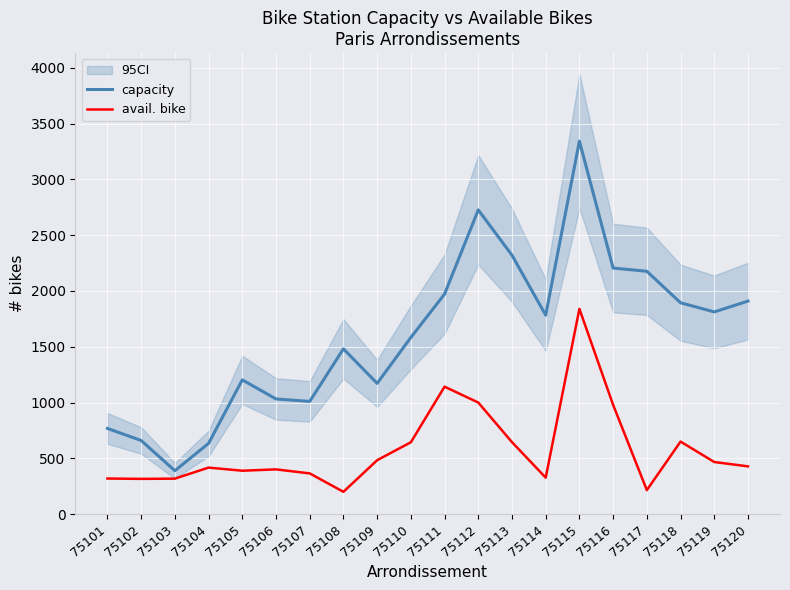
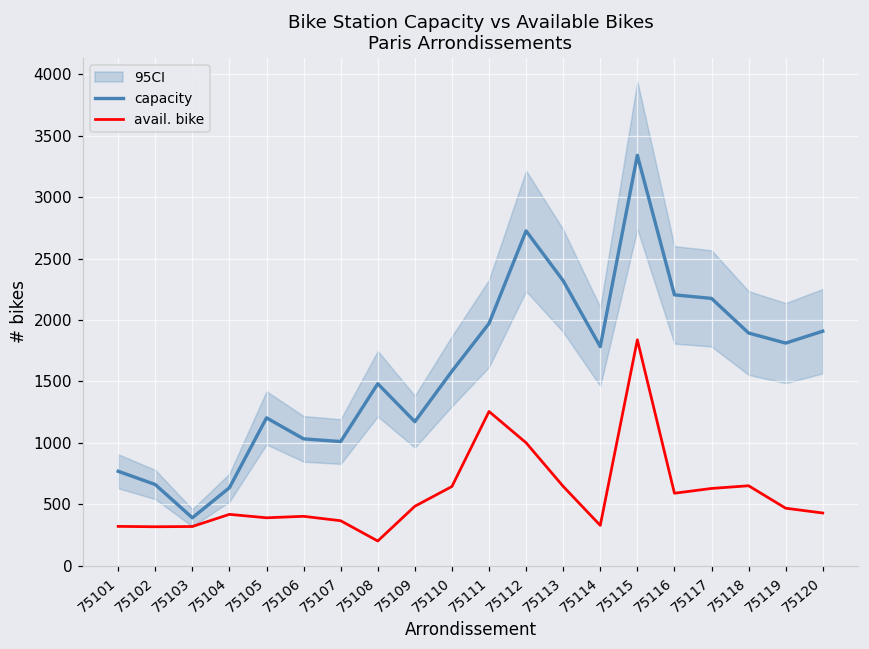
  {
    "avail. bike": {
      "75101": 320,
      "75102": 320,
      "75103": 320,
      "75104": 420,
      "75105": 390,
      "75106": 400,
      "75107": 370,
      "75108": 200,
      "75109": 480,
      "75110": 640,
-     "75111": 1140,
+     "75111": 1260,
      "75112": 1000,
      "75113": 650,
      "75114": 330,
      "75115": 1840,
-     "75116": 980,
-     "75117": 220,
+     "75116": 590,
+     "75117": 630,
      "75118": 650,
      "75119": 470,
      "75120": 430
    }
  }
